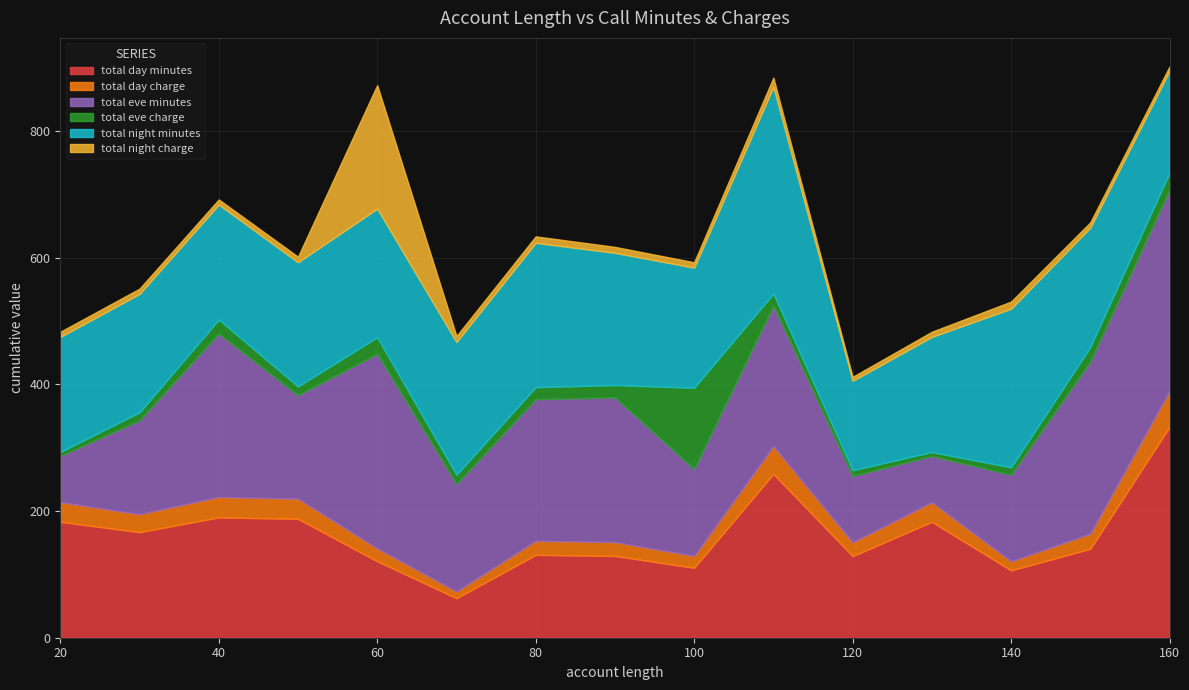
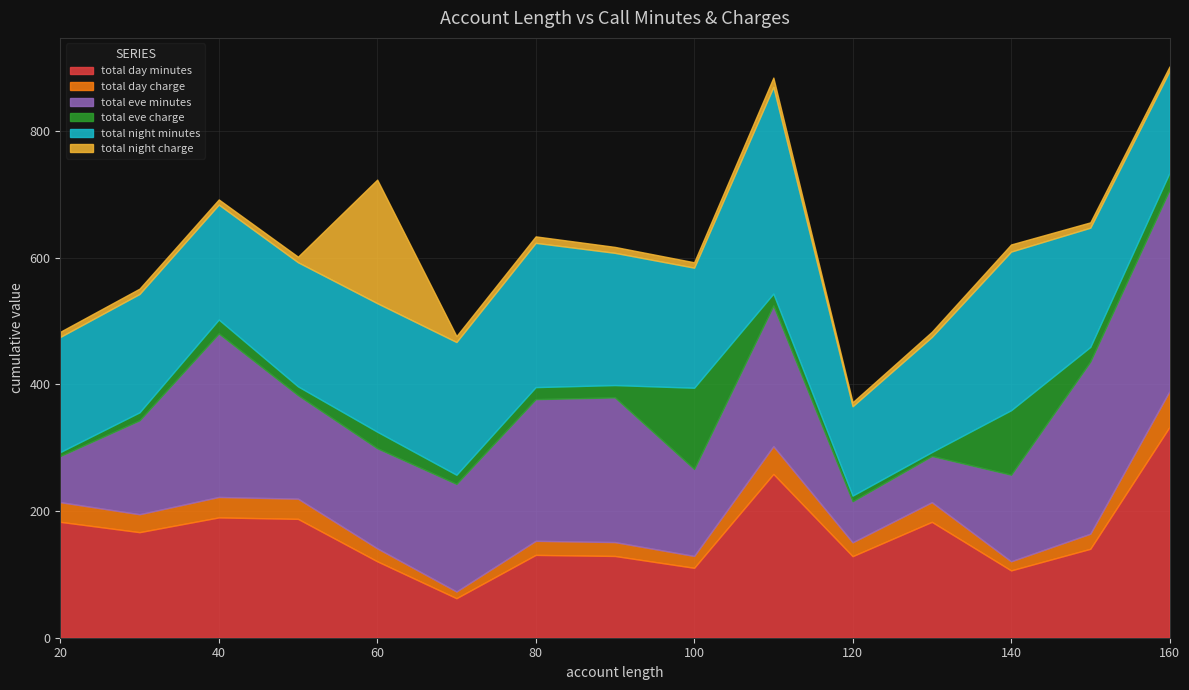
  {
    "total day minutes": {
      "20": 180,
      "40": 190,
      "60": 120,
      "80": 130,
      "100": 110,
      "120": 130,
      "140": 110,
      "160": 330
    },
    "total day charge": {
      "20": 30,
      "40": 30,
      "60": 20,
      "80": 20,
      "100": 20,
      "120": 20,
      "140": 10,
      "160": 60
    },
    "total eve minutes": {
      "20": 70,
      "40": 260,
-     "60": 310,
+     "60": 160,
      "80": 220,
      "100": 140,
-     "120": 100,
+     "120": 60,
      "140": 140,
      "160": 320
    },
    "total eve charge": {
      "20": 10,
      "40": 20,
      "60": 30,
      "80": 20,
      "100": 130,
      "120": 10,
-     "140": 10,
+     "140": 100,
      "160": 30
    },
    "total night minutes": {
      "20": 180,
      "40": 180,
      "60": 200,
      "80": 230,
      "100": 190,
      "120": 140,
      "140": 250,
      "160": 160
    },
    "total night charge": {
      "20": 10,
      "40": 10,
      "60": 200,
      "80": 10,
      "100": 10,
      "120": 10,
      "140": 10,
      "160": 10
    }
  }
